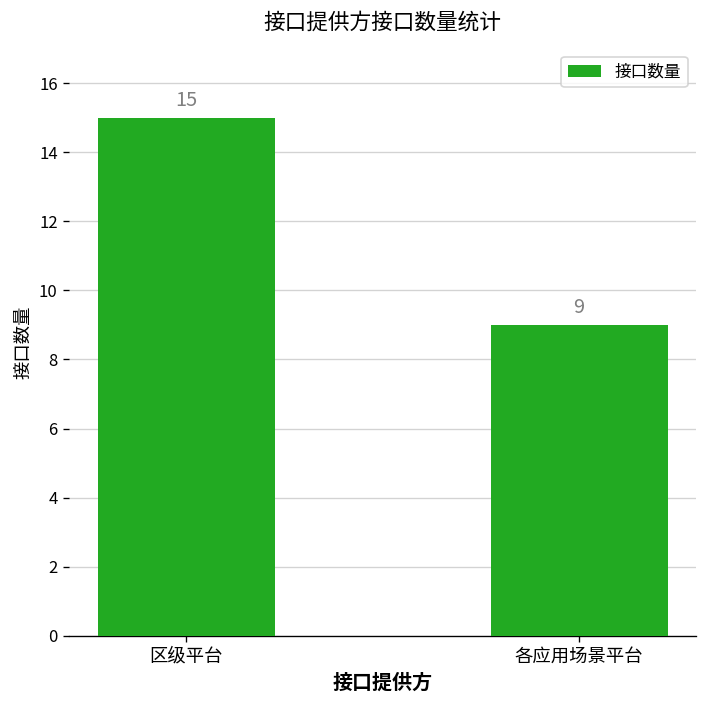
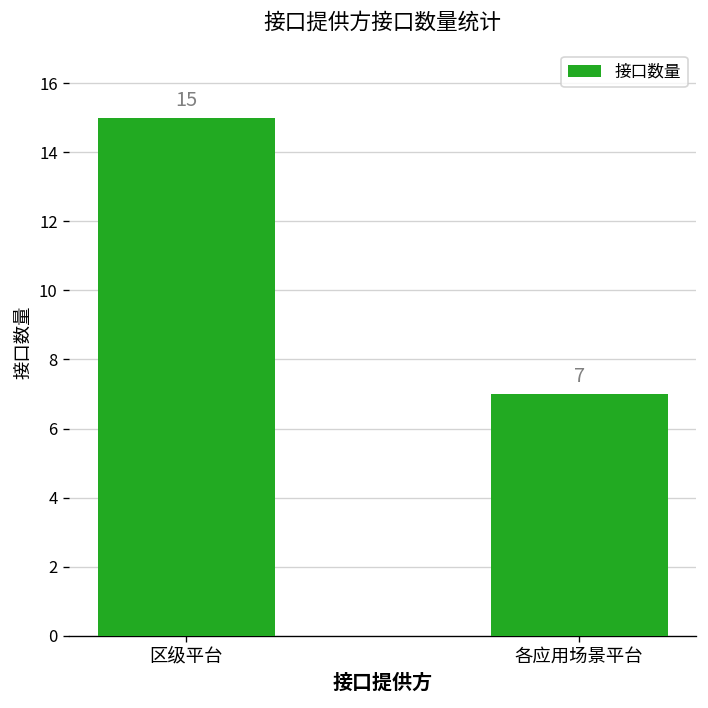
  {
    "区级平台": 15,
-   "各应用场景平台": 9
+   "各应用场景平台": 7
  }
